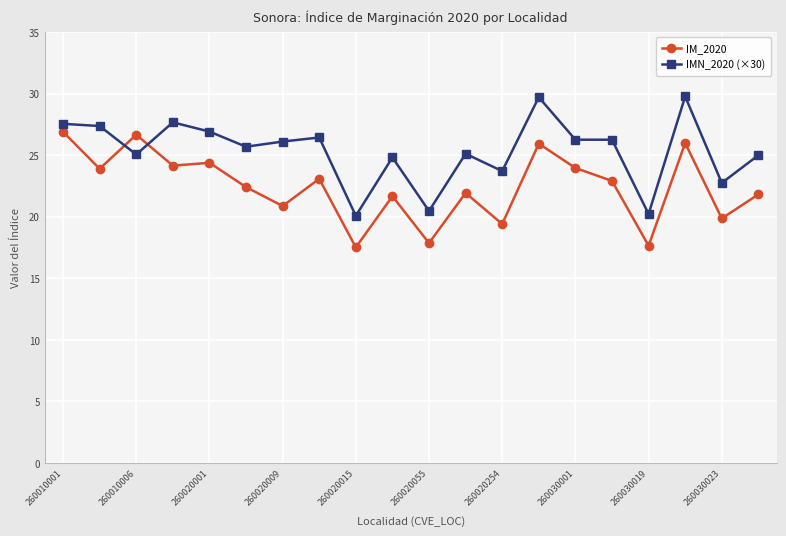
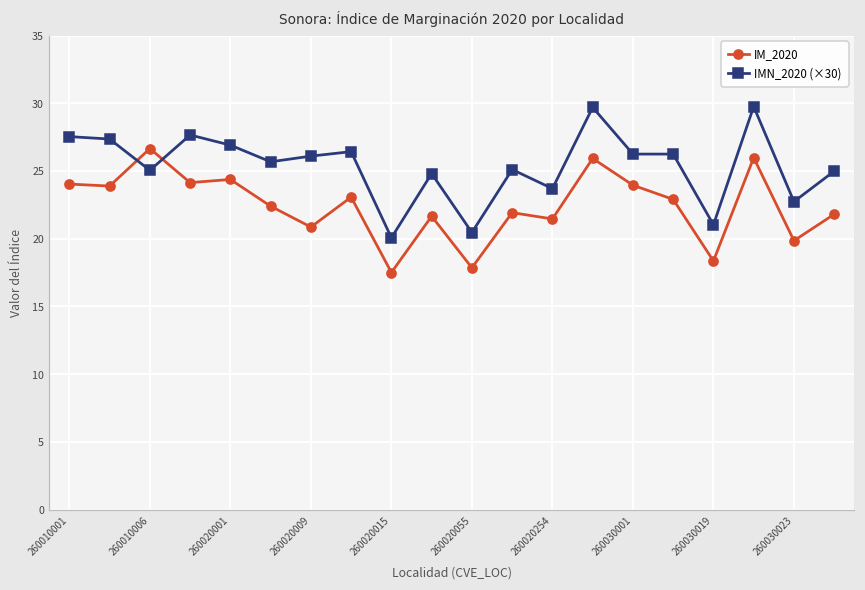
  {
    "IM_2020": {
-     "260010001": 26.9,
+     "260010001": 24.0,
      "260010006": 26.7,
      "260020001": 24.4,
      "260020009": 20.9,
      "260020015": 17.5,
      "260020055": 17.9,
-     "260020254": 19.4,
+     "260020254": 21.5,
      "260030001": 24.0,
-     "260030019": 17.6,
+     "260030019": 18.4,
      "260030023": 19.9
    },
    "IMN_2020 (×30)": {
      "260010001": 27.5,
      "260010006": 25.0,
      "260020001": 26.9,
      "260020009": 26.1,
      "260020015": 20.1,
      "260020055": 20.5,
      "260020254": 23.7,
      "260030001": 26.3,
-     "260030019": 20.2,
+     "260030019": 21.0,
      "260030023": 22.7
    }
  }
